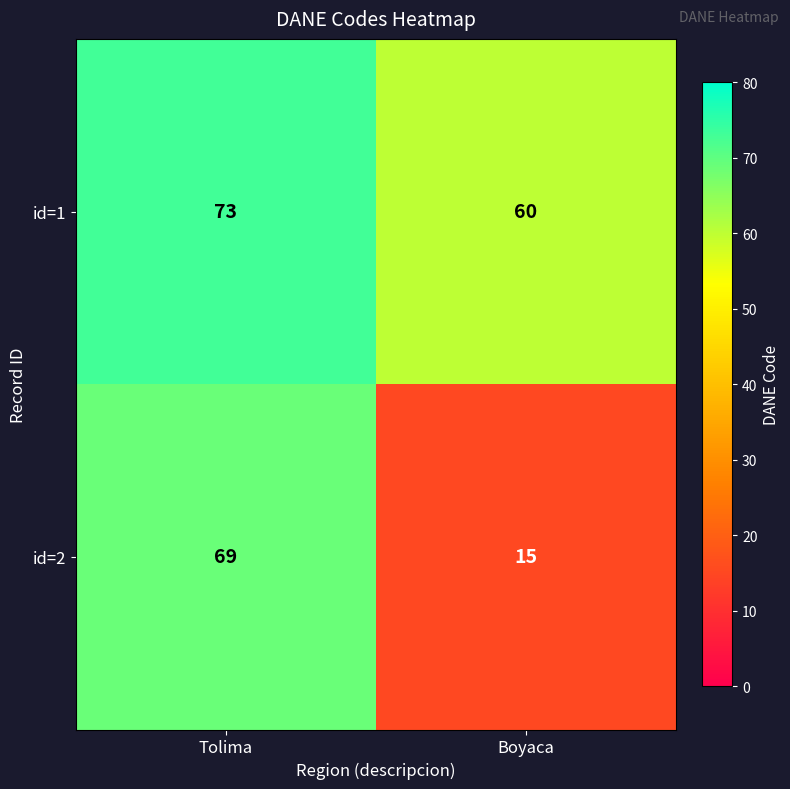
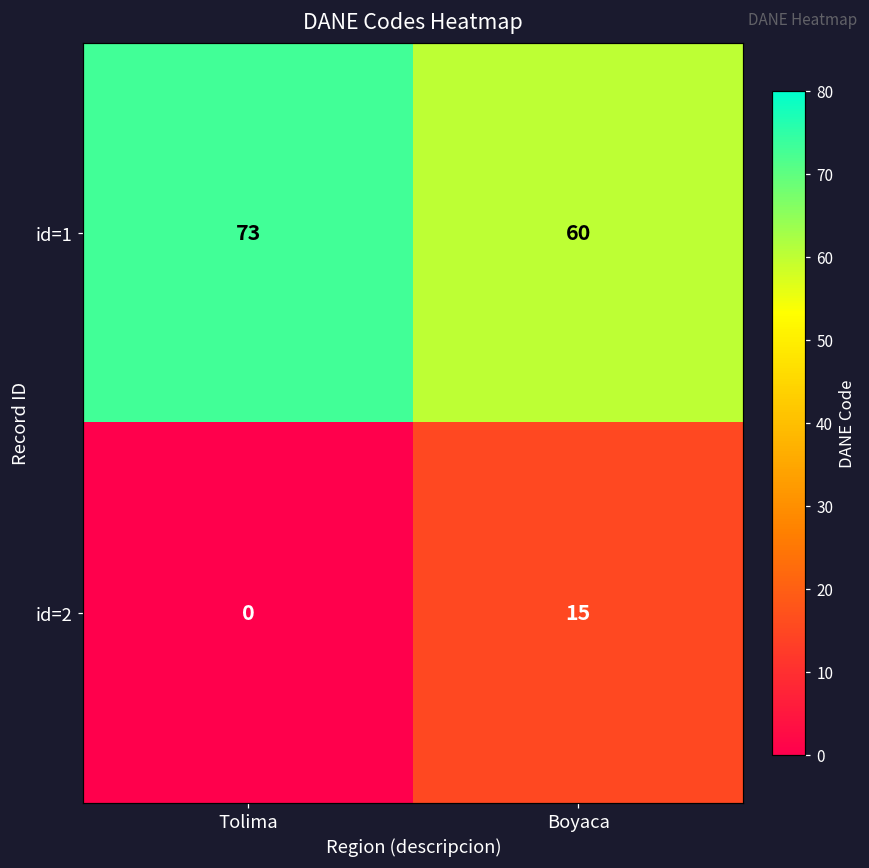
  {
    "id=1": {
      "Tolima": 73,
      "Boyaca": 60
    },
    "id=2": {
-     "Tolima": 69,
+     "Tolima": 0,
      "Boyaca": 15
    }
  }
